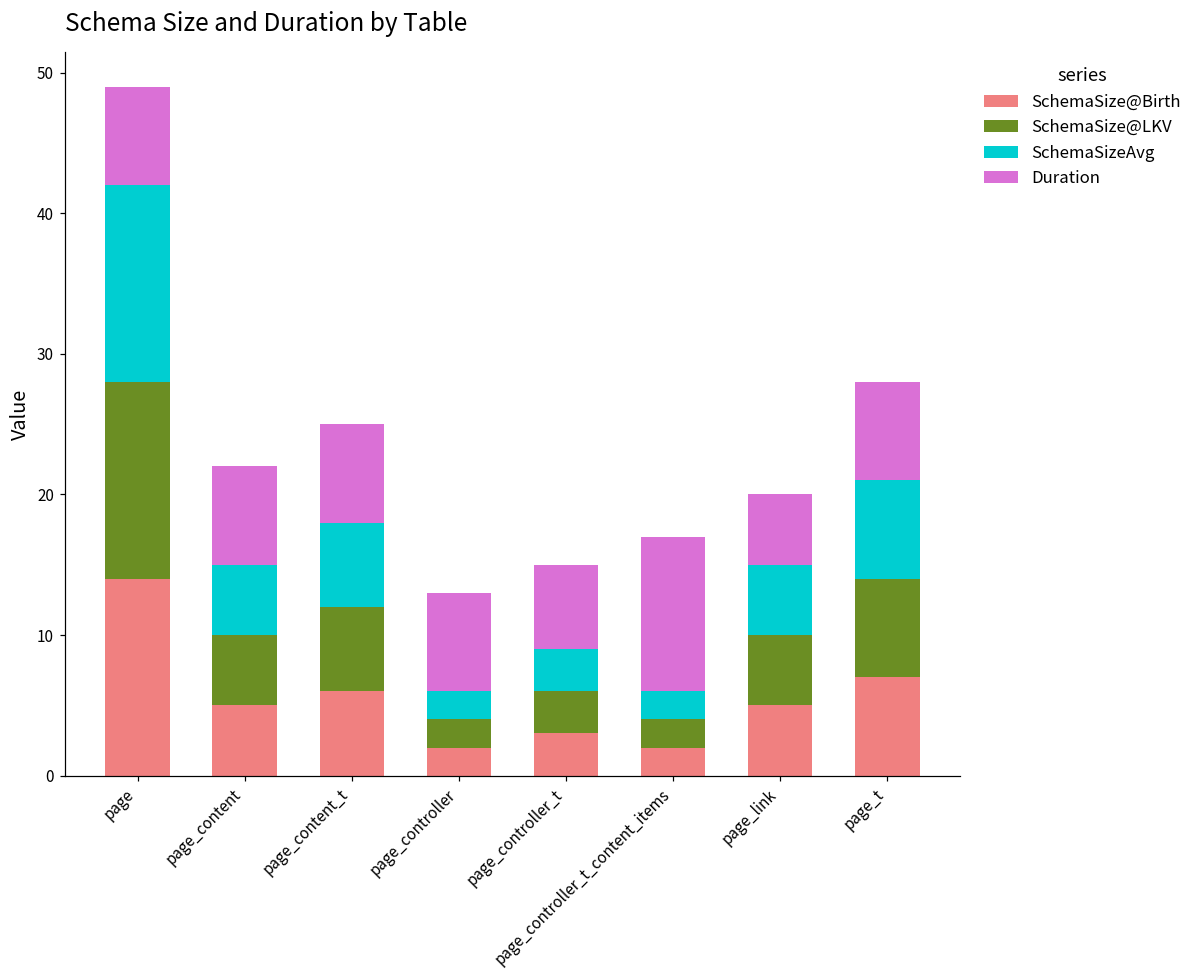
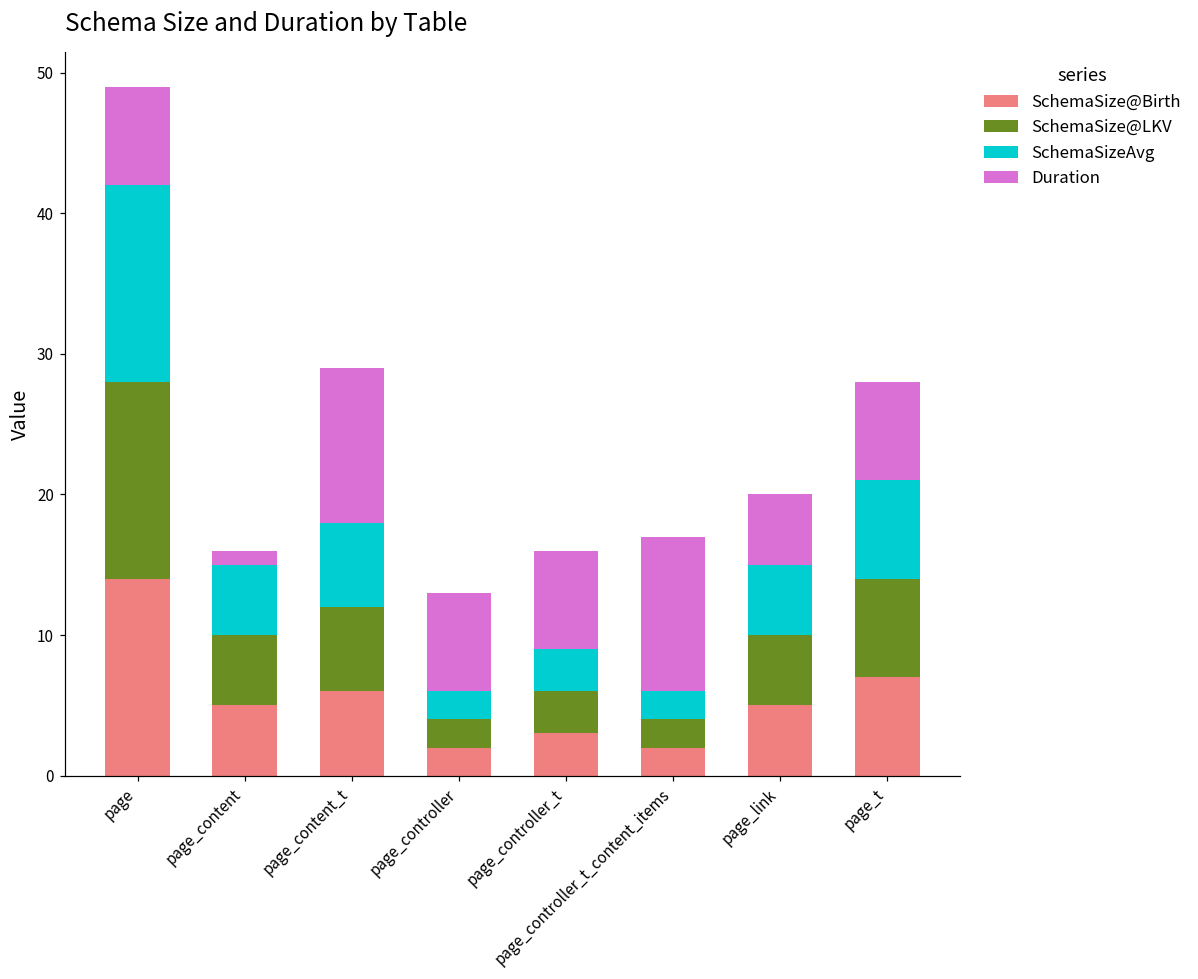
  {
    "SchemaSize@Birth": {
      "page": 14,
      "page_content": 5,
      "page_content_t": 6,
      "page_controller": 2,
      "page_controller_t": 3,
      "page_controller_t_content_items": 2,
      "page_link": 5,
      "page_t": 7
    },
    "SchemaSize@LKV": {
      "page": 14,
      "page_content": 5,
      "page_content_t": 6,
      "page_controller": 2,
      "page_controller_t": 3,
      "page_controller_t_content_items": 2,
      "page_link": 5,
      "page_t": 7
    },
    "SchemaSizeAvg": {
      "page": 14,
      "page_content": 5,
      "page_content_t": 6,
      "page_controller": 2,
      "page_controller_t": 3,
      "page_controller_t_content_items": 2,
      "page_link": 5,
      "page_t": 7
    },
    "Duration": {
      "page": 7,
-     "page_content": 7,
-     "page_content_t": 7,
+     "page_content": 1,
+     "page_content_t": 11,
      "page_controller": 7,
-     "page_controller_t": 6,
+     "page_controller_t": 7,
      "page_controller_t_content_items": 11,
      "page_link": 5,
      "page_t": 7
    }
  }
